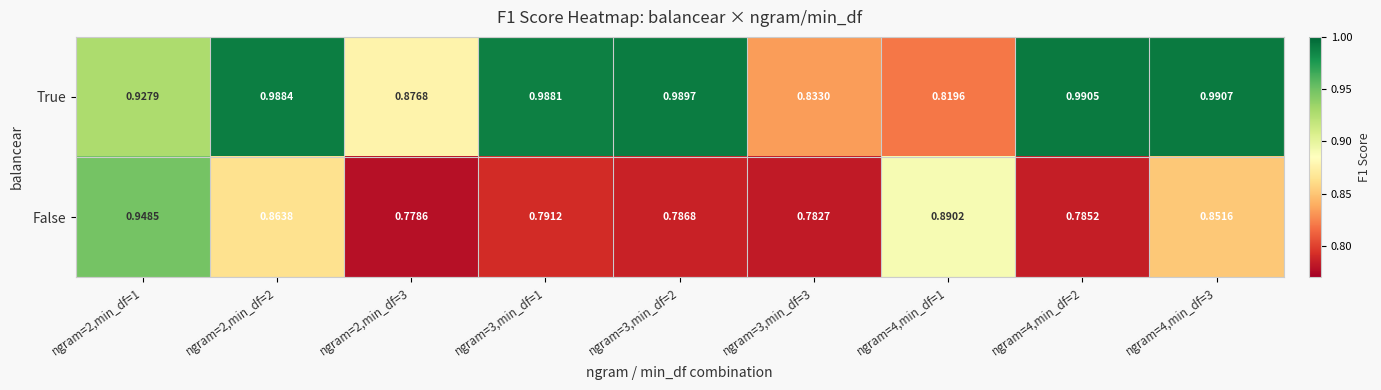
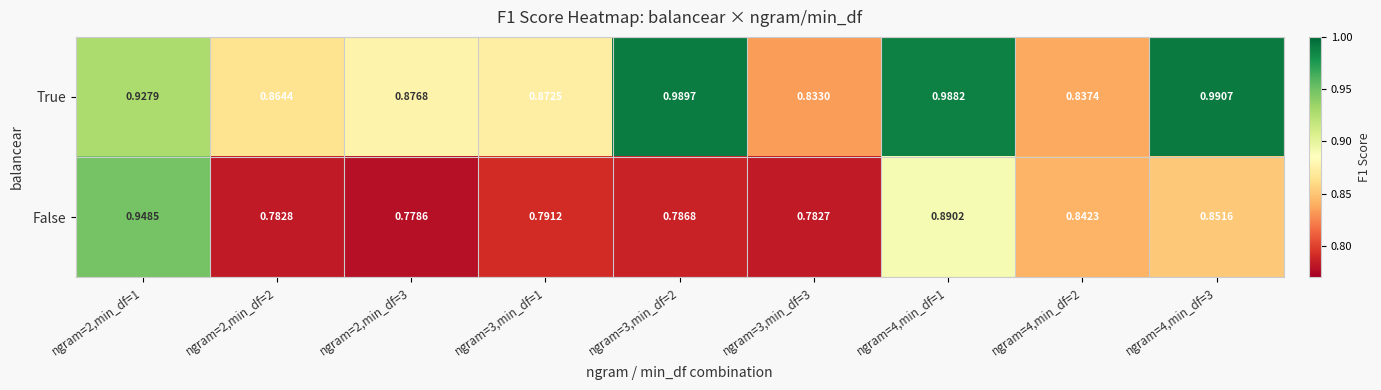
  {
    "True": {
      "ngram=2,min_df=1": 0.9279,
-     "ngram=2,min_df=2": 0.9884,
+     "ngram=2,min_df=2": 0.8644,
      "ngram=2,min_df=3": 0.8768,
-     "ngram=3,min_df=1": 0.9881,
+     "ngram=3,min_df=1": 0.8725,
      "ngram=3,min_df=2": 0.9897,
      "ngram=3,min_df=3": 0.8330,
-     "ngram=4,min_df=1": 0.8196,
-     "ngram=4,min_df=2": 0.9905,
+     "ngram=4,min_df=1": 0.9882,
+     "ngram=4,min_df=2": 0.8374,
      "ngram=4,min_df=3": 0.9907
    },
    "False": {
      "ngram=2,min_df=1": 0.9485,
-     "ngram=2,min_df=2": 0.8638,
+     "ngram=2,min_df=2": 0.7828,
      "ngram=2,min_df=3": 0.7786,
      "ngram=3,min_df=1": 0.7912,
      "ngram=3,min_df=2": 0.7868,
      "ngram=3,min_df=3": 0.7827,
      "ngram=4,min_df=1": 0.8902,
-     "ngram=4,min_df=2": 0.7852,
+     "ngram=4,min_df=2": 0.8423,
      "ngram=4,min_df=3": 0.8516
    }
  }
